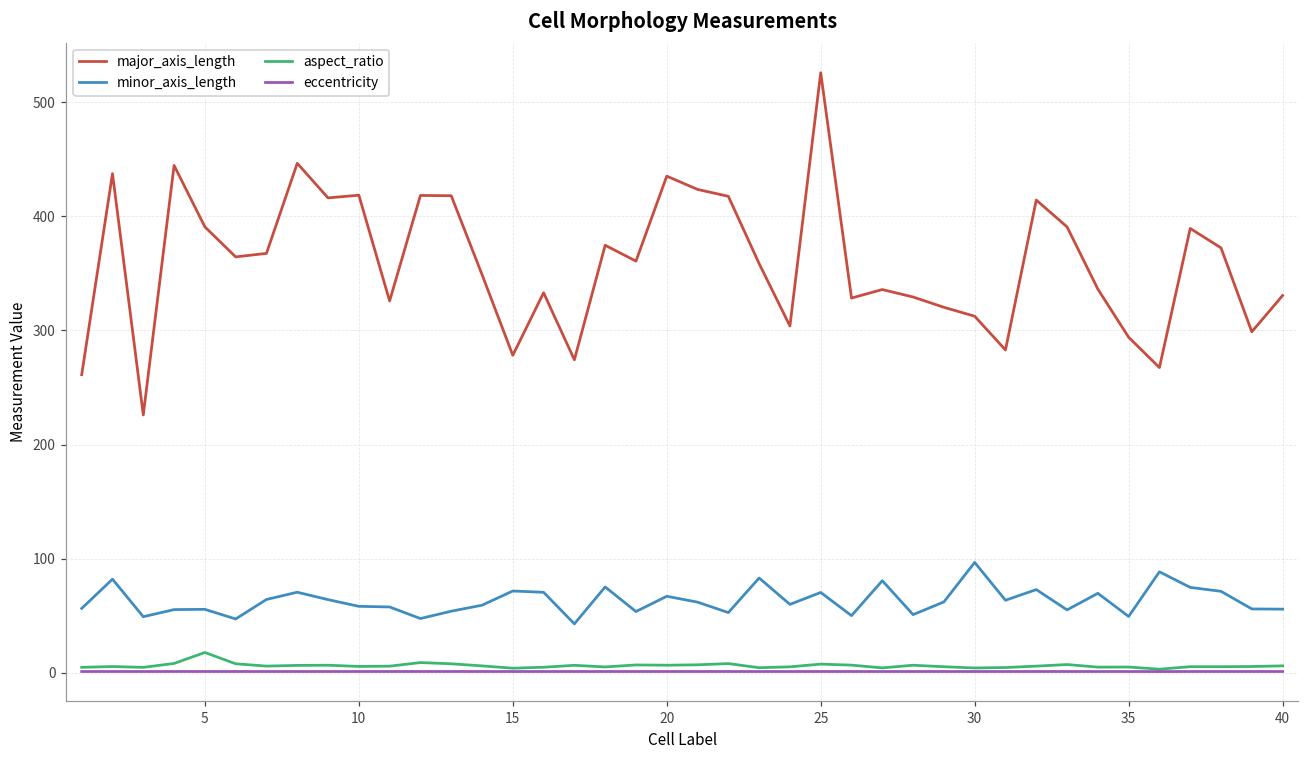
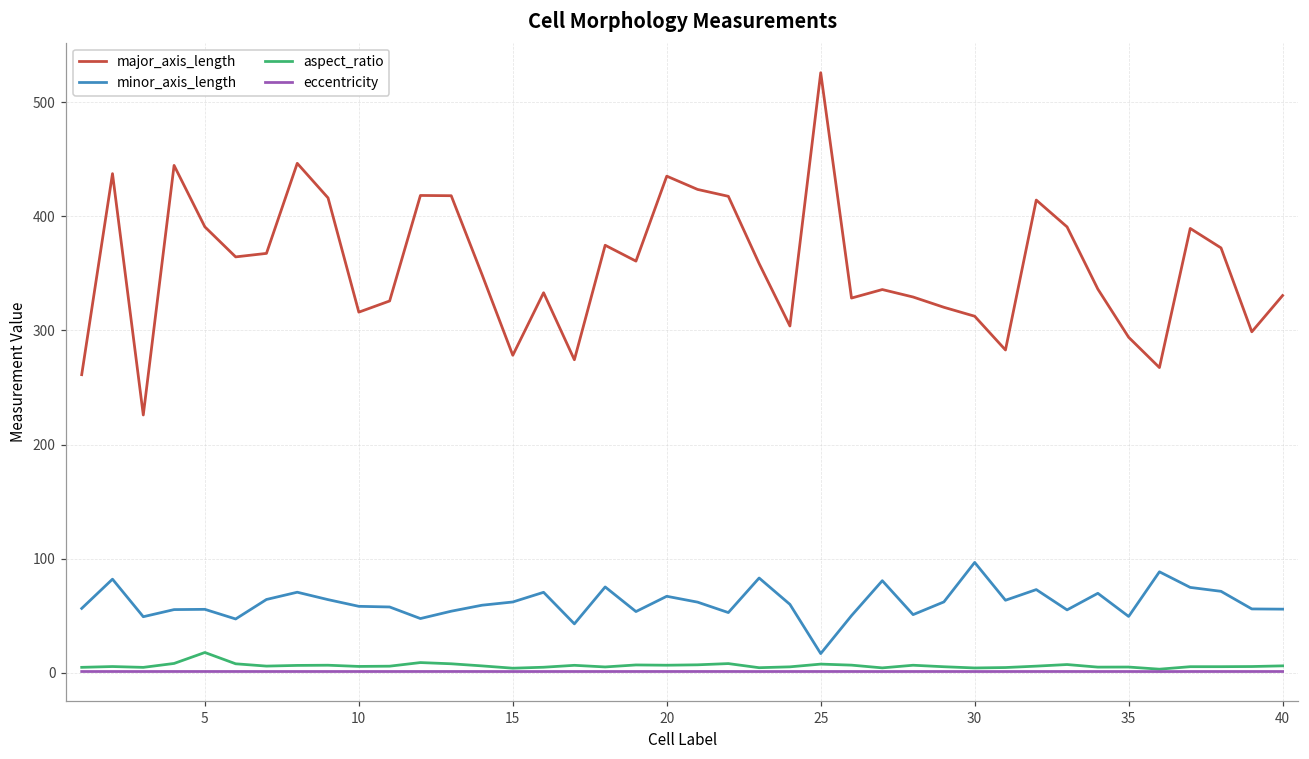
  {
    "major_axis_length": {
      "5": 391,
-     "10": 419,
+     "10": 316,
      "15": 278,
      "20": 435,
      "25": 526,
      "30": 313,
      "35": 294,
      "40": 331
    },
    "minor_axis_length": {
      "5": 56,
      "10": 58,
-     "15": 72,
+     "15": 62,
      "20": 67,
-     "25": 70,
+     "25": 17,
      "30": 97,
      "35": 49,
      "40": 56
    },
    "aspect_ratio": {
      "5": 18,
      "10": 5,
      "15": 4,
      "20": 7,
      "25": 7,
      "30": 4,
      "35": 5,
      "40": 6
    },
    "eccentricity": {
      "5": 1,
      "10": 1,
      "15": 1,
      "20": 1,
      "25": 1,
      "30": 1,
      "35": 1,
      "40": 1
    }
  }
